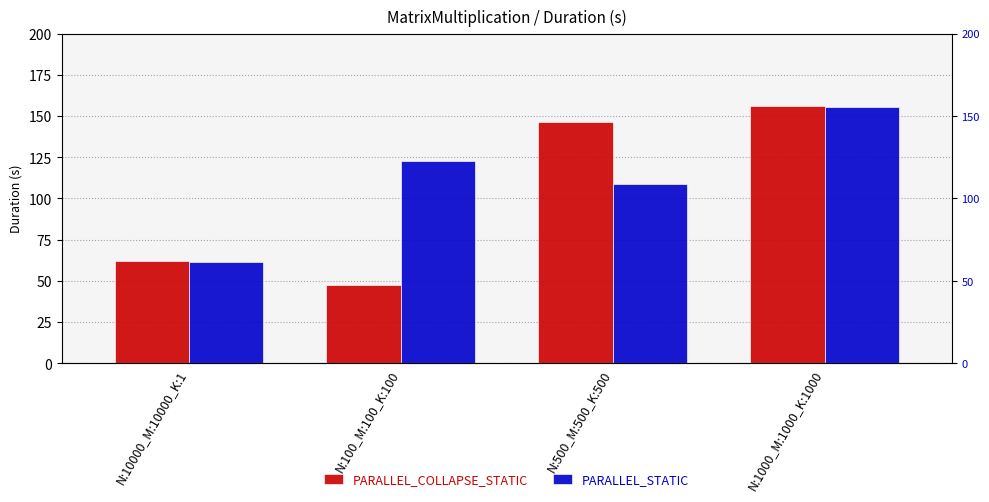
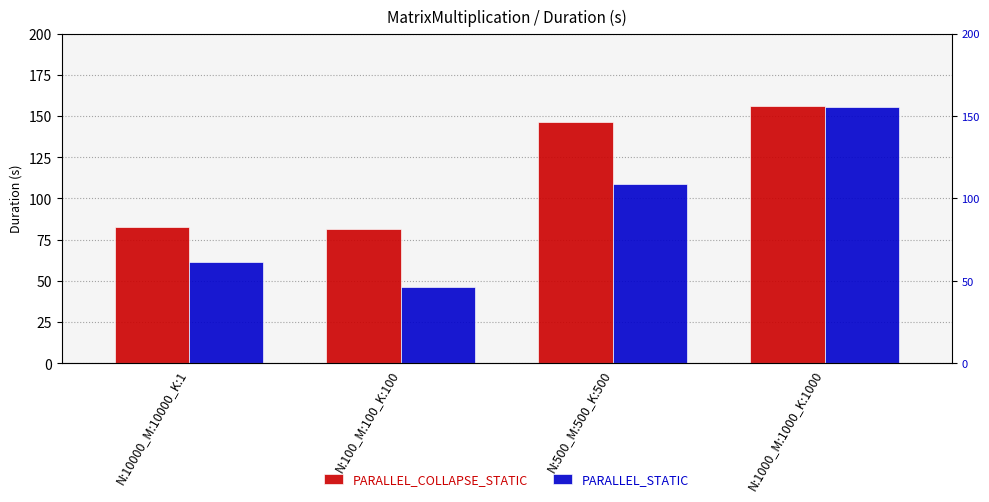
  {
    "PARALLEL_COLLAPSE_STATIC": {
-     "N:10000_M:10000_K:1": 62,
-     "N:100_M:100_K:100": 47,
+     "N:10000_M:10000_K:1": 83,
+     "N:100_M:100_K:100": 82,
      "N:500_M:500_K:500": 146,
      "N:1000_M:1000_K:1000": 156
    },
    "PARALLEL_STATIC": {
      "N:10000_M:10000_K:1": 61,
-     "N:100_M:100_K:100": 123,
+     "N:100_M:100_K:100": 46,
      "N:500_M:500_K:500": 109,
      "N:1000_M:1000_K:1000": 156
    }
  }
